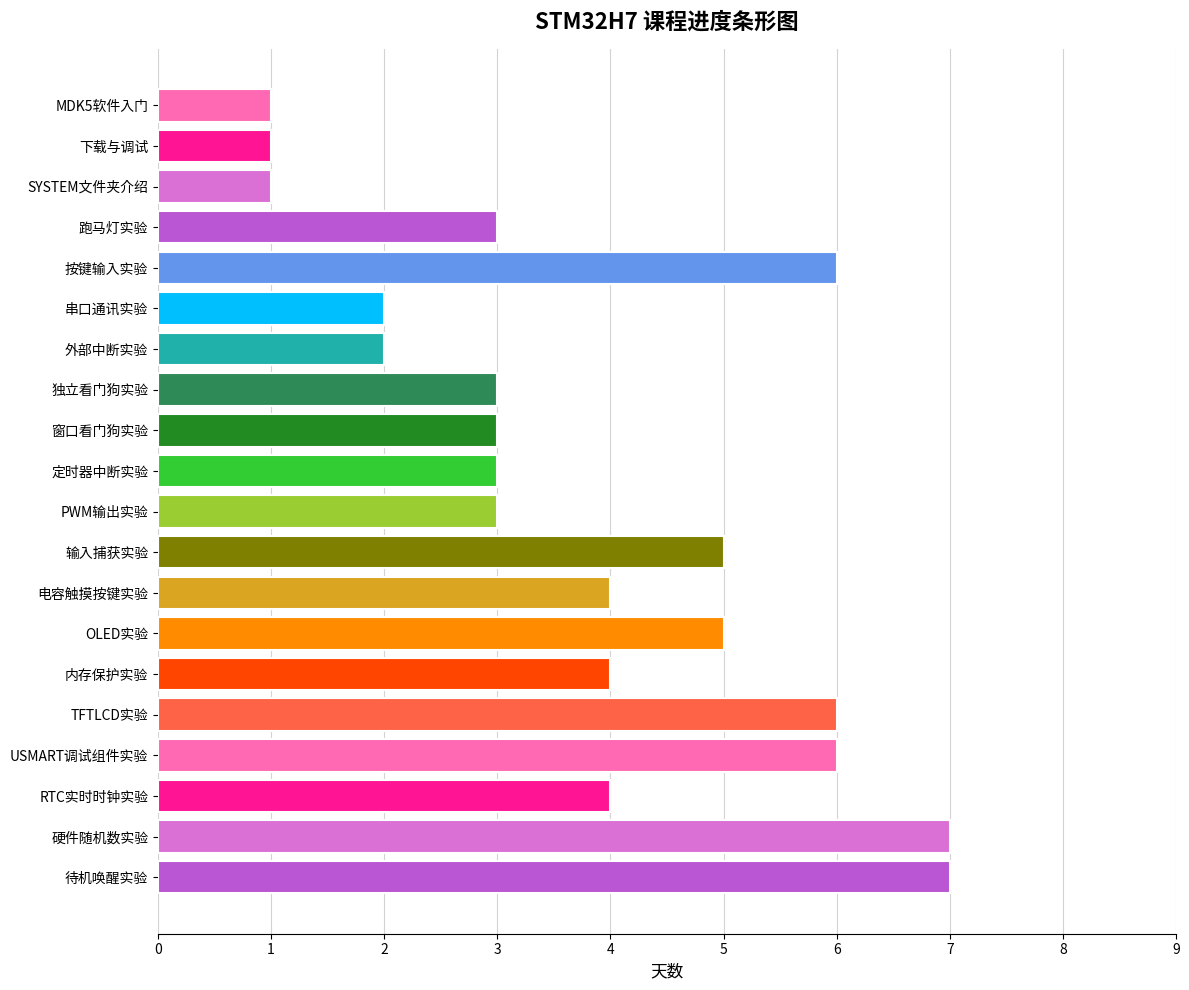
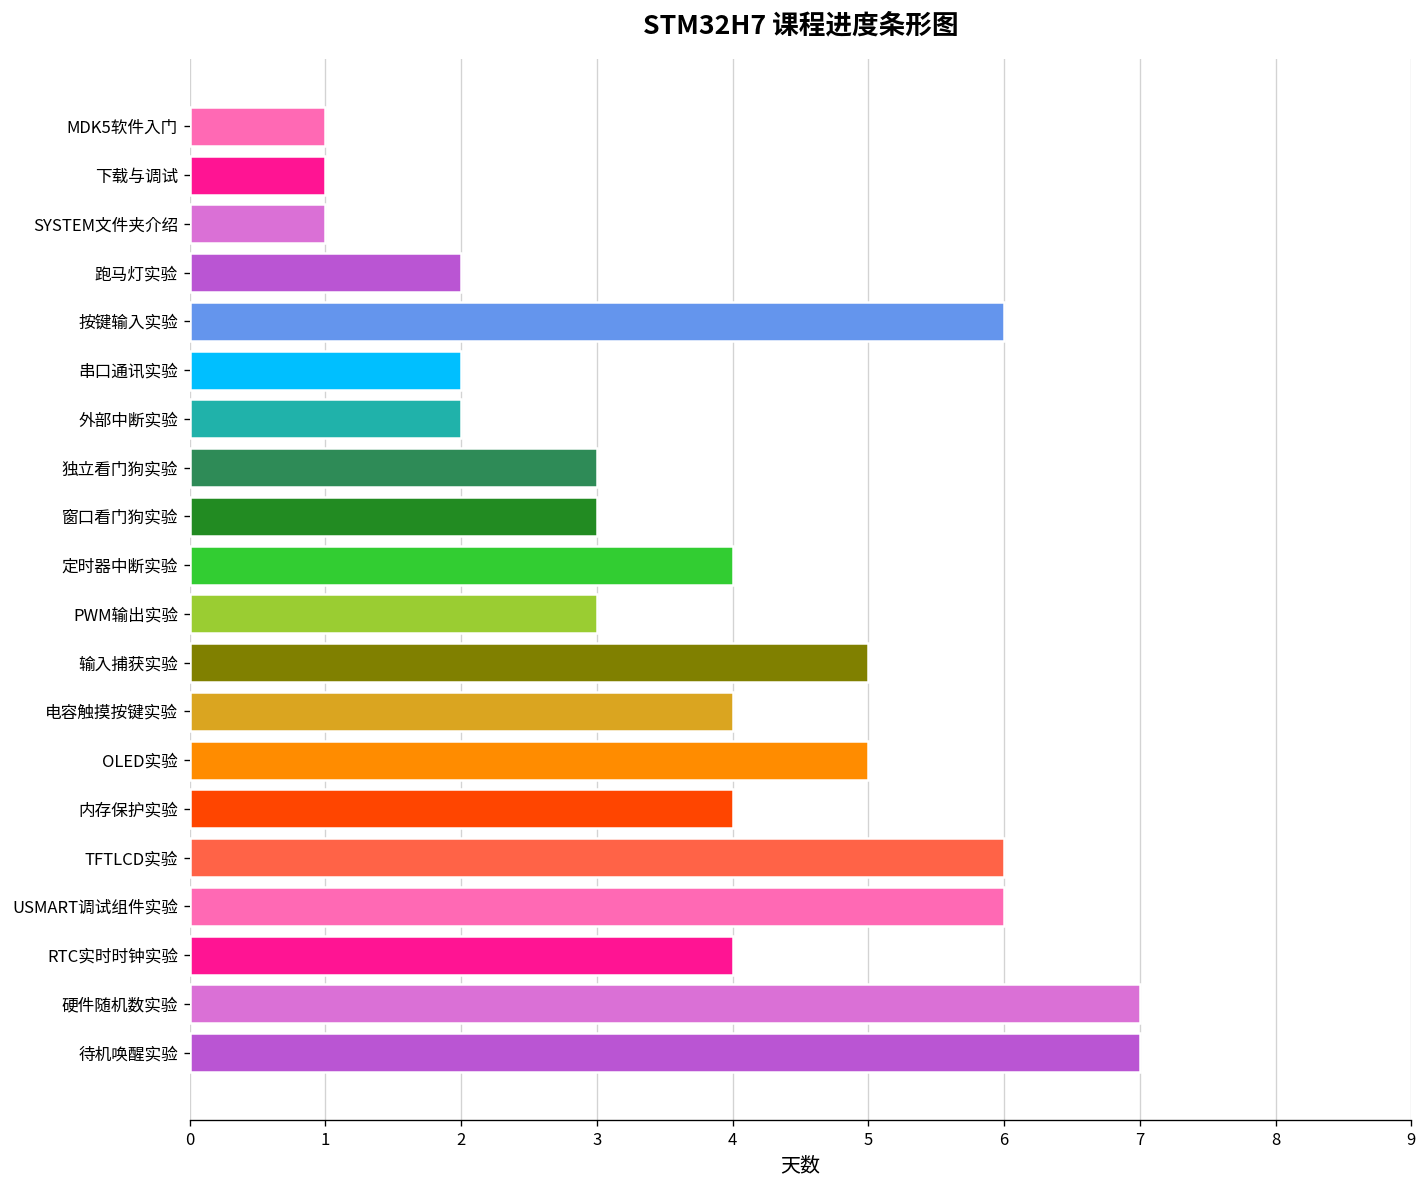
  {
    "MDK5软件入门": 1,
    "下载与调试": 1,
    "SYSTEM文件夹介绍": 1,
-   "跑马灯实验": 3,
+   "跑马灯实验": 2,
    "按键输入实验": 6,
    "串口通讯实验": 2,
    "外部中断实验": 2,
    "独立看门狗实验": 3,
    "窗口看门狗实验": 3,
-   "定时器中断实验": 3,
+   "定时器中断实验": 4,
    "PWM输出实验": 3,
    "输入捕获实验": 5,
    "电容触摸按键实验": 4,
    "OLED实验": 5,
    "内存保护实验": 4,
    "TFTLCD实验": 6,
    "USMART调试组件实验": 6,
    "RTC实时时钟实验": 4,
    "硬件随机数实验": 7,
    "待机唤醒实验": 7
  }
